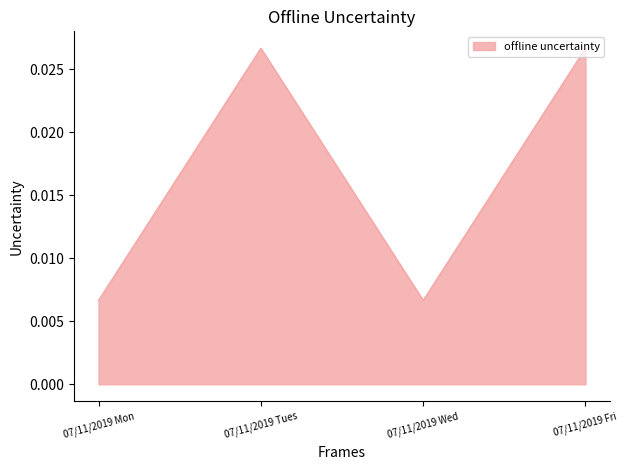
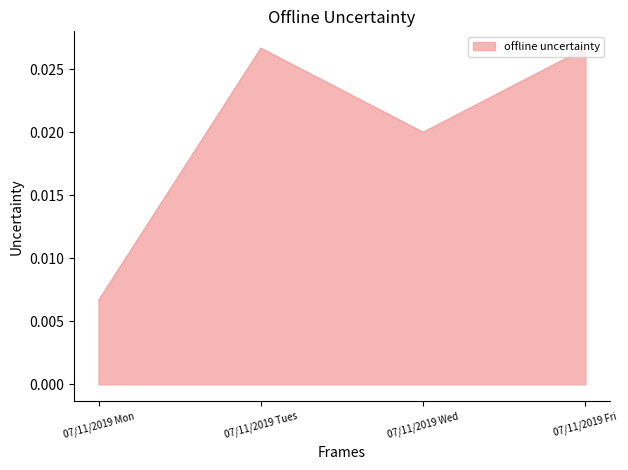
  {
    "07/11/2019 Mon": 0.0067,
    "07/11/2019 Tues": 0.0267,
-   "07/11/2019 Wed": 0.0067
+   "07/11/2019 Wed": 0.0200
  }
